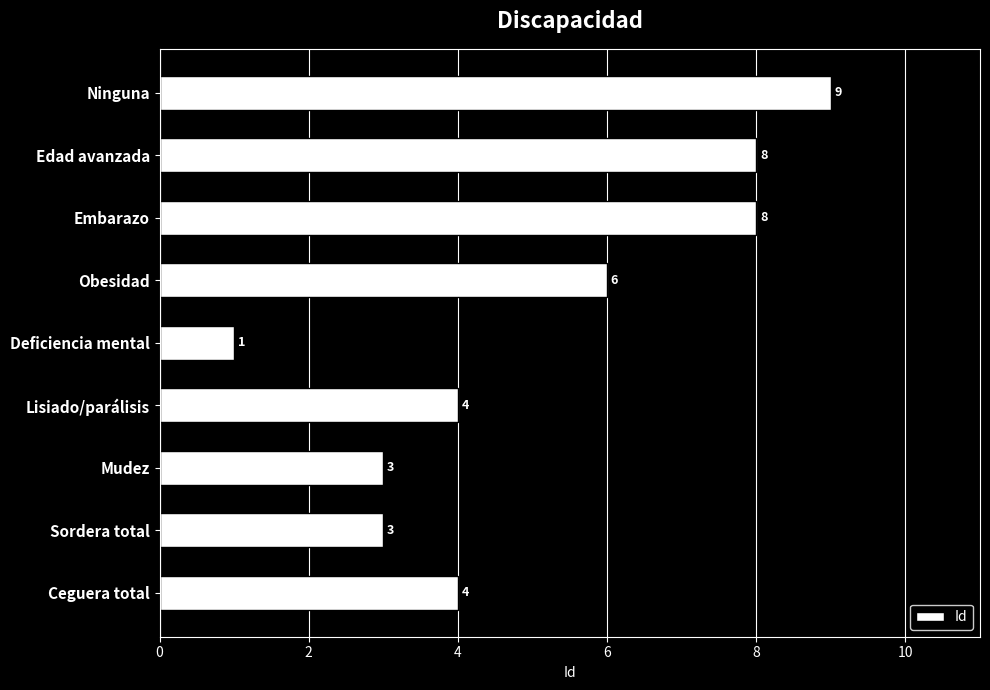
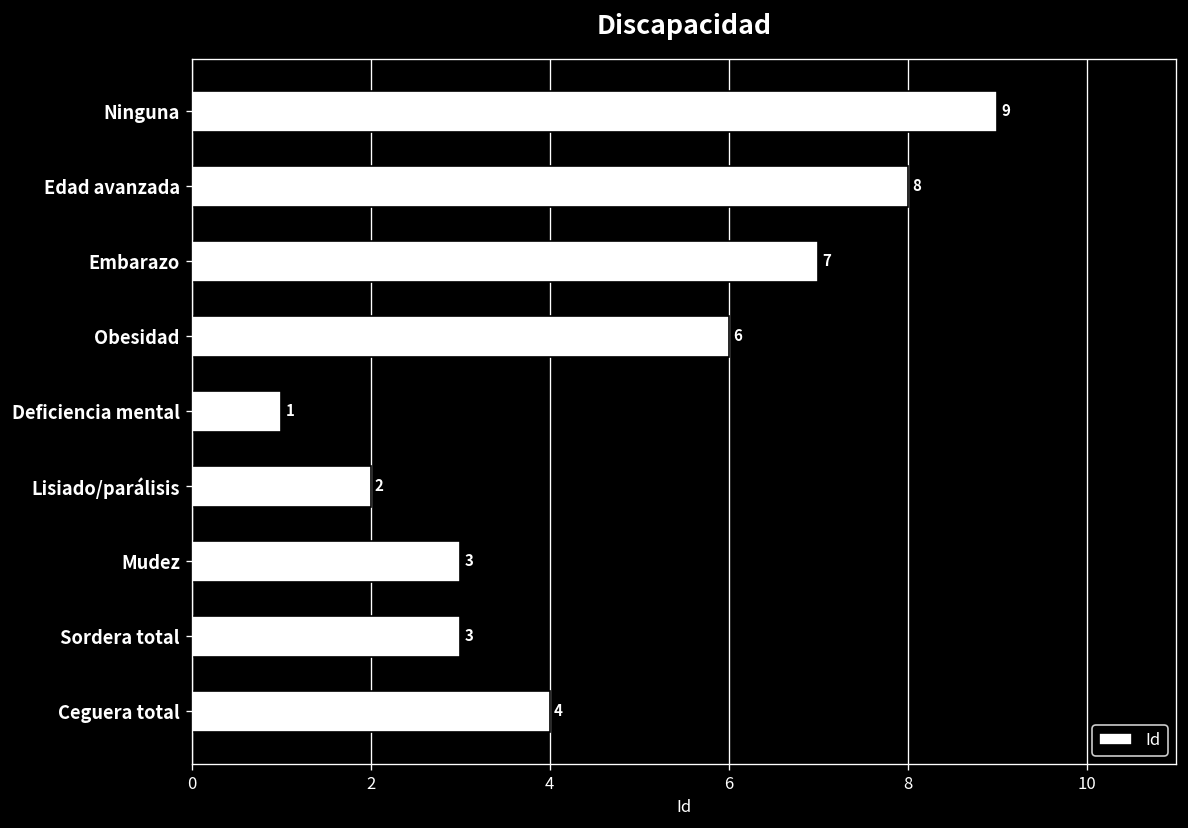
  {
    "Ninguna": 9,
    "Edad avanzada": 8,
-   "Embarazo": 8,
+   "Embarazo": 7,
    "Obesidad": 6,
    "Deficiencia mental": 1,
-   "Lisiado/parálisis": 4,
+   "Lisiado/parálisis": 2,
    "Mudez": 3,
    "Sordera total": 3,
    "Ceguera total": 4
  }
